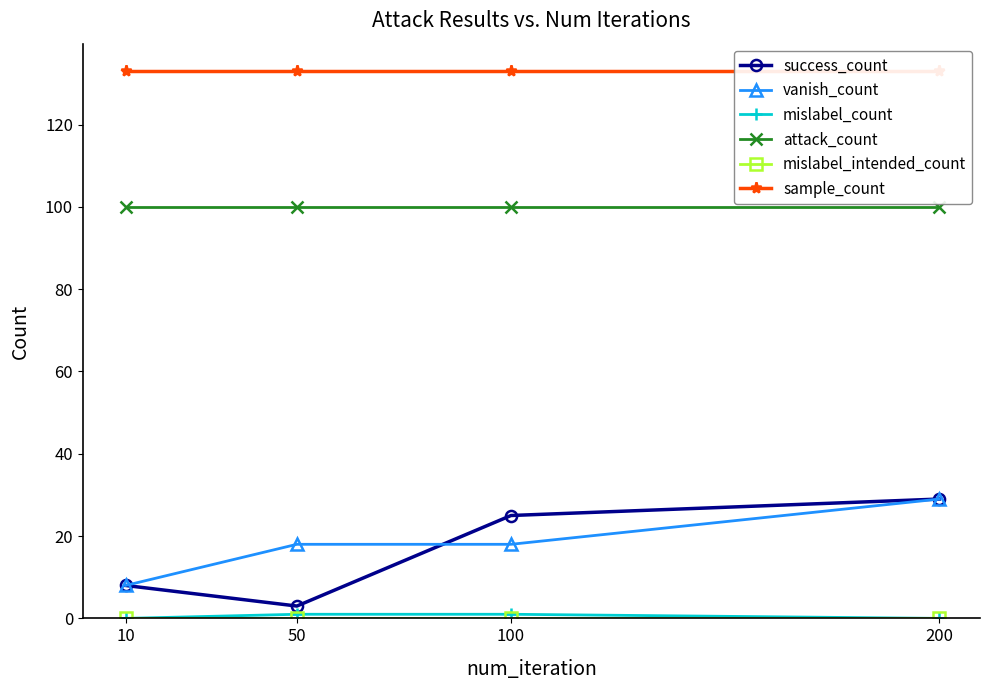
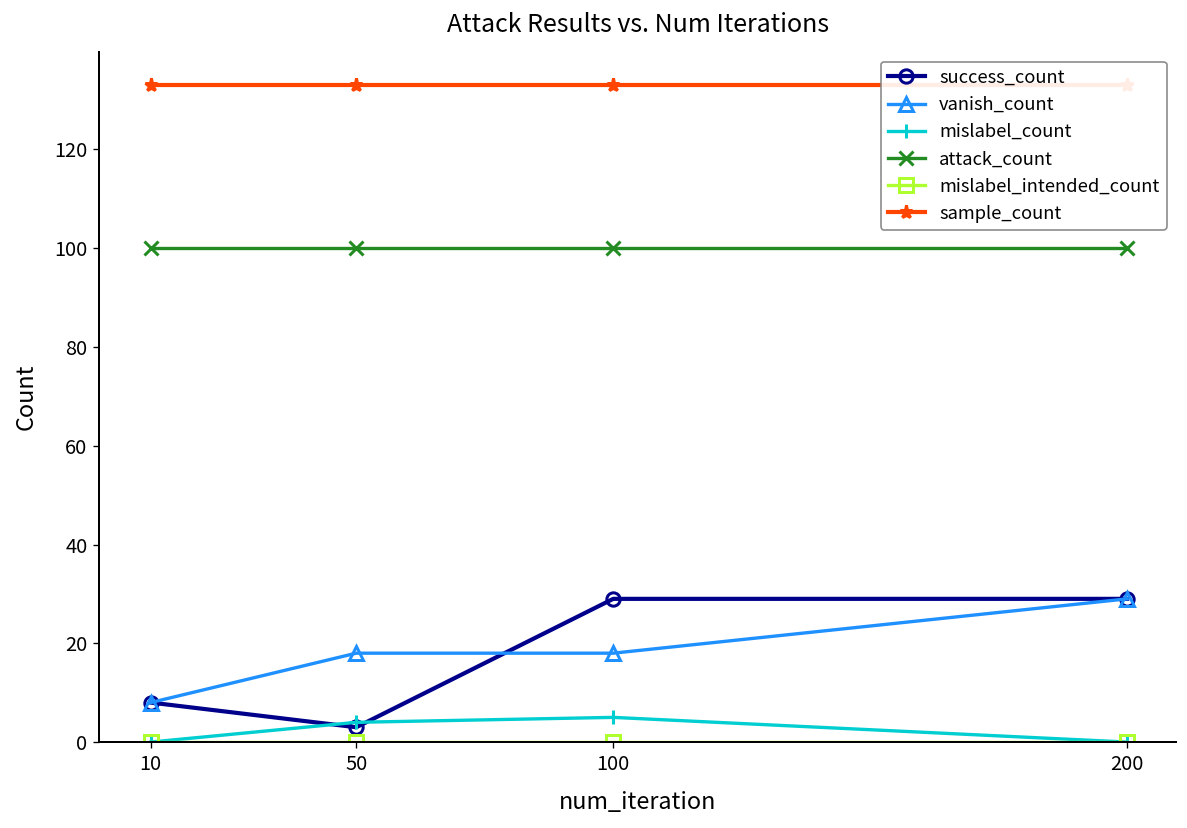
  {
    "success_count": {
      "50": 3,
-     "100": 25
+     "100": 29
    },
    "vanish_count": {
      "50": 18,
      "100": 18
    },
    "mislabel_count": {
-     "50": 1,
-     "100": 1
+     "50": 4,
+     "100": 5
    },
    "attack_count": {
      "10": 100,
      "50": 100,
      "100": 100,
      "200": 100
    },
    "mislabel_intended_count": {
      "50": 0,
      "100": 0
    },
    "sample_count": {
      "10": 133,
      "50": 133,
      "100": 133
    }
  }
